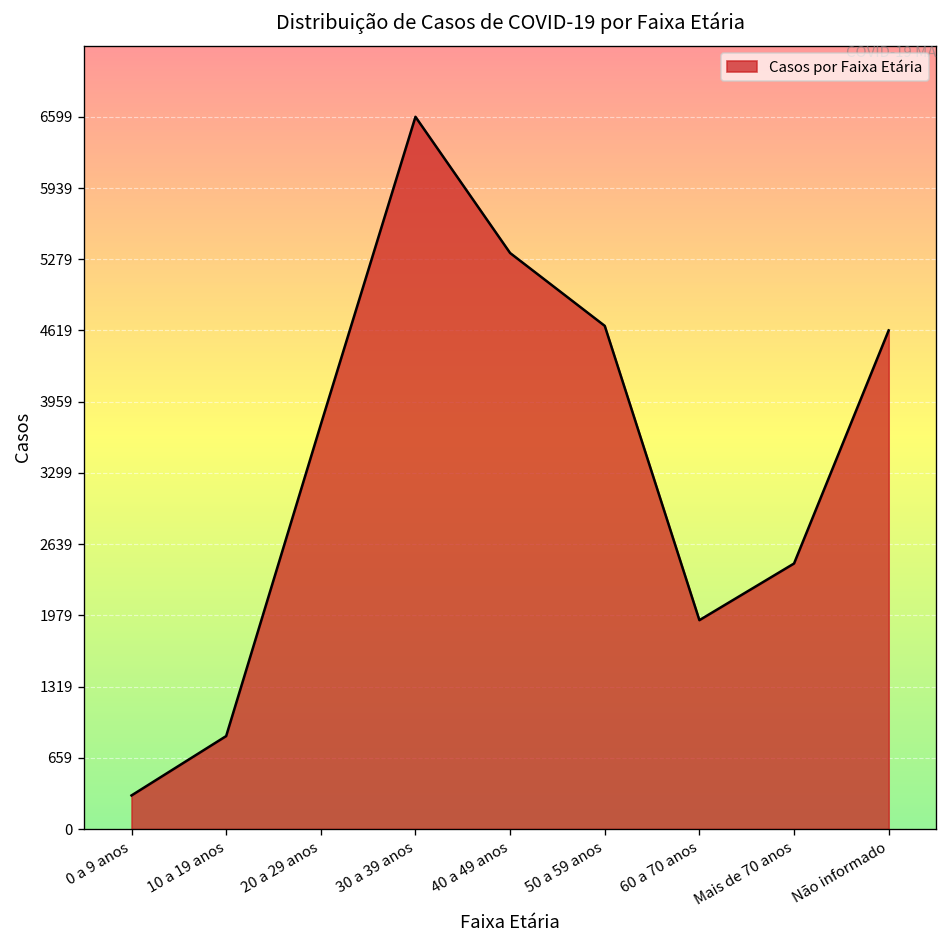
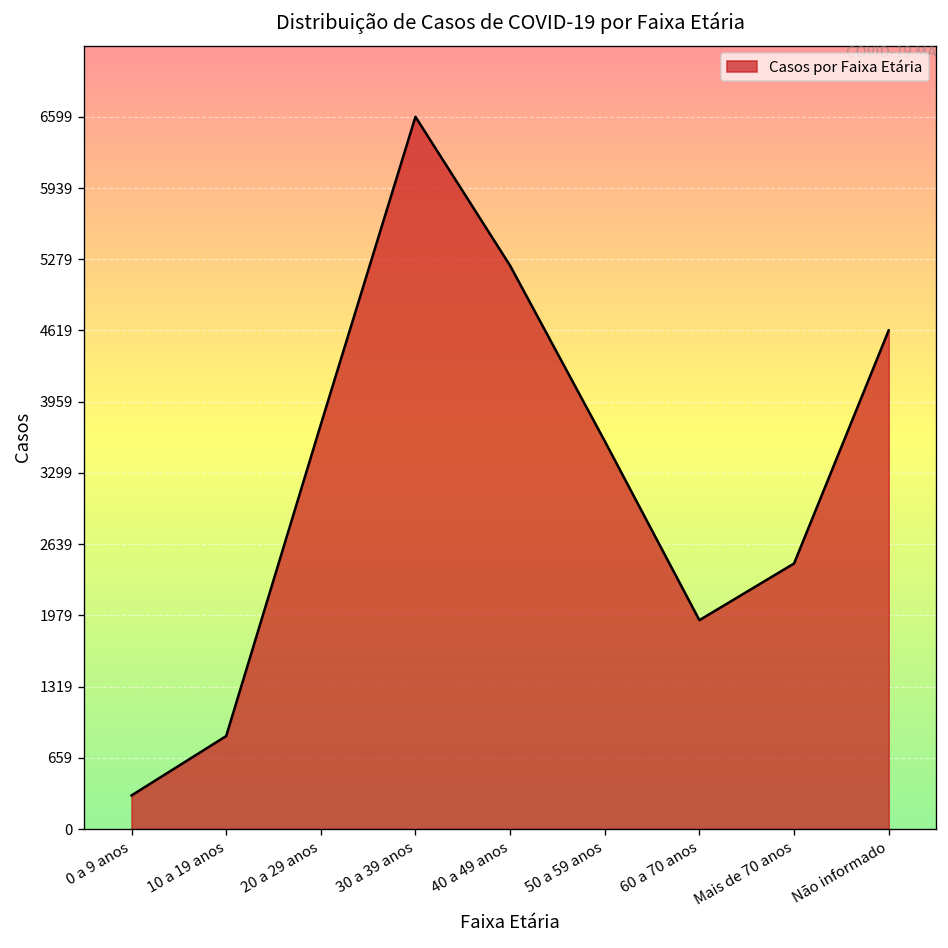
  {
    "0 a 9 anos": 300,
    "10 a 19 anos": 900,
    "20 a 29 anos": 3700,
    "30 a 39 anos": 6600,
-   "40 a 49 anos": 5300,
-   "50 a 59 anos": 4700,
+   "40 a 49 anos": 5200,
+   "50 a 59 anos": 3600,
    "60 a 70 anos": 1900,
    "Mais de 70 anos": 2500,
    "Não informado": 4600
  }
